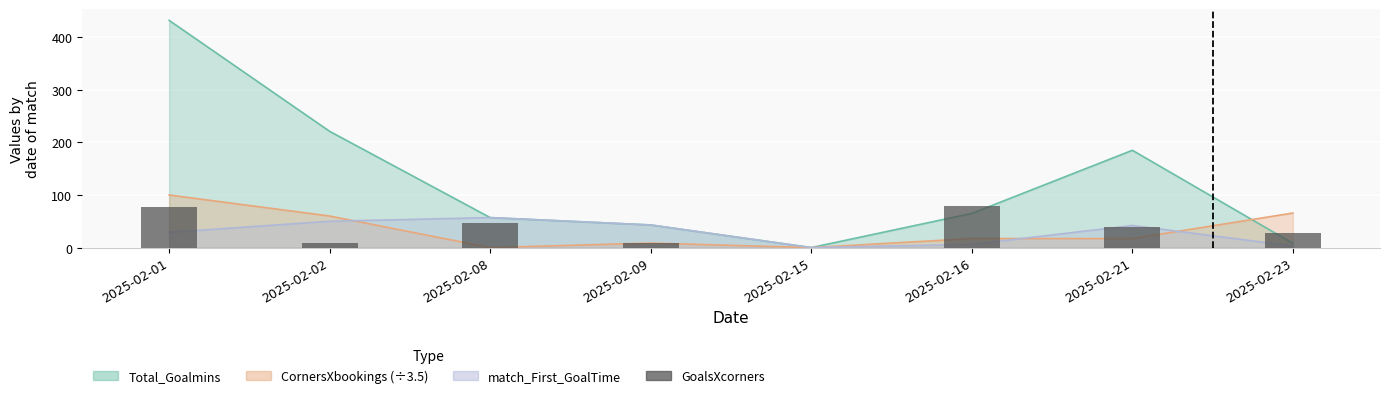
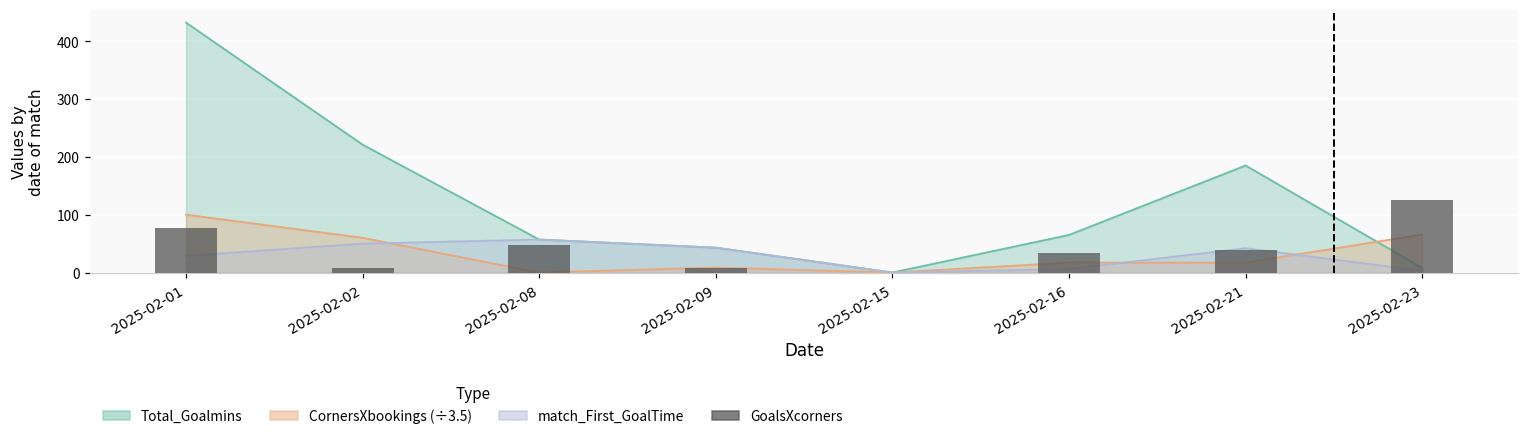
  {
    "GoalsXcorners": {
      "2025-02-01": 80,
      "2025-02-02": 10,
      "2025-02-08": 50,
      "2025-02-09": 10,
      "2025-02-15": 0,
-     "2025-02-16": 80,
+     "2025-02-16": 30,
      "2025-02-21": 40,
-     "2025-02-23": 30
+     "2025-02-23": 130
    }
  }
